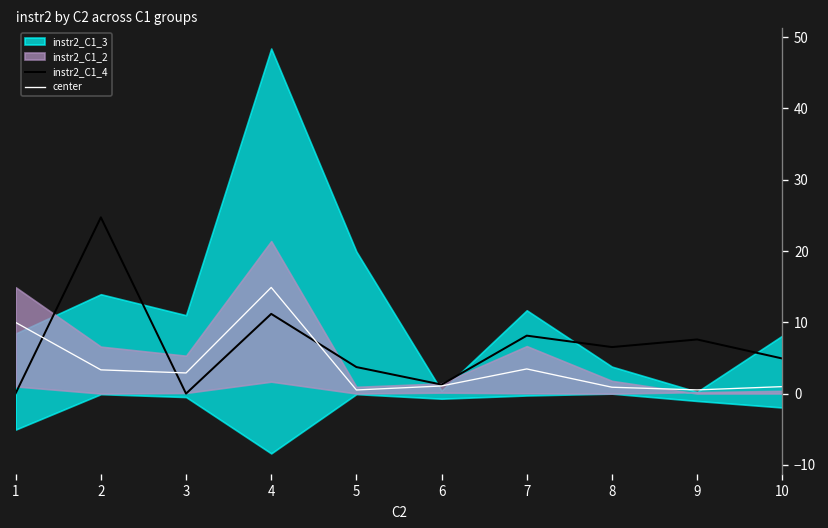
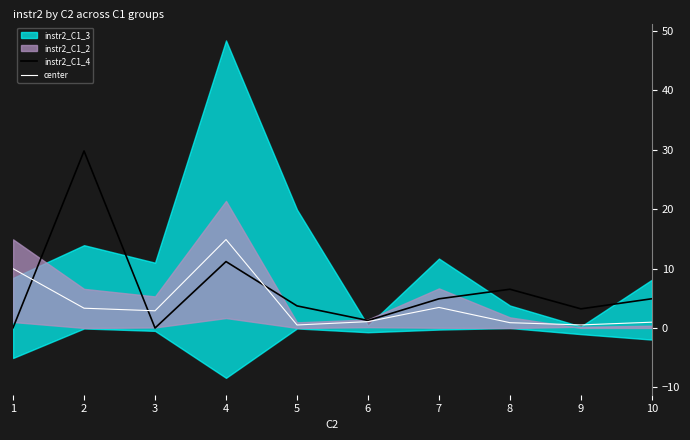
  {
    "instr2_C1_4": {
      "1": 0,
-     "2": 25,
+     "2": 30,
      "3": 0,
      "4": 11,
      "5": 4,
-     "7": 8,
+     "7": 5,
      "8": 7,
-     "9": 8,
+     "9": 3,
      "10": 5
    },
    "center": {
      "1": 10,
      "2": 3,
      "3": 3,
      "4": 15,
      "5": 1,
      "7": 3,
      "8": 1,
      "10": 1
    }
  }
